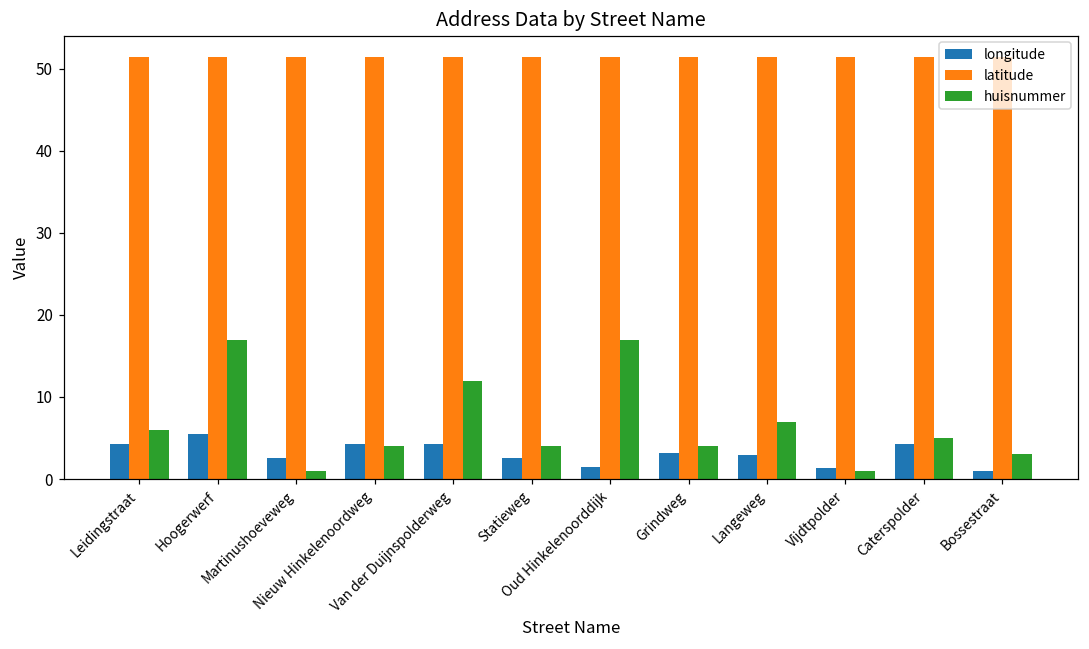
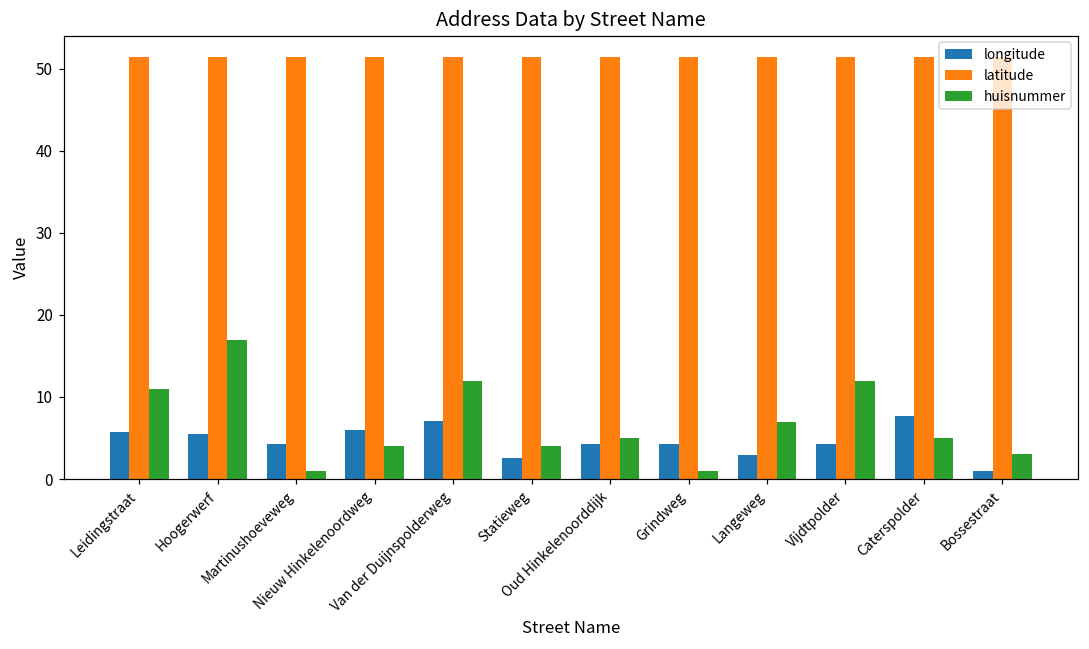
  {
    "longitude": {
-     "Leidingstraat": 4,
+     "Leidingstraat": 6,
      "Hoogerwerf": 6,
-     "Martinushoeveweg": 3,
-     "Nieuw Hinkelenoordweg": 4,
-     "Van der Duijnspolderweg": 4,
+     "Martinushoeveweg": 4,
+     "Nieuw Hinkelenoordweg": 6,
+     "Van der Duijnspolderweg": 7,
      "Statieweg": 3,
-     "Oud Hinkelenoorddijk": 2,
-     "Grindweg": 3,
+     "Oud Hinkelenoorddijk": 4,
+     "Grindweg": 4,
      "Langeweg": 3,
-     "Vijdtpolder": 1,
-     "Caterspolder": 4,
+     "Vijdtpolder": 4,
+     "Caterspolder": 8,
      "Bossestraat": 1
    },
    "latitude": {
      "Leidingstraat": 51,
      "Hoogerwerf": 51,
      "Martinushoeveweg": 51,
      "Nieuw Hinkelenoordweg": 51,
      "Van der Duijnspolderweg": 51,
      "Statieweg": 51,
      "Oud Hinkelenoorddijk": 51,
      "Grindweg": 51,
      "Langeweg": 51,
      "Vijdtpolder": 51,
      "Caterspolder": 51
    },
    "huisnummer": {
-     "Leidingstraat": 6,
+     "Leidingstraat": 11,
      "Hoogerwerf": 17,
      "Martinushoeveweg": 1,
      "Nieuw Hinkelenoordweg": 4,
      "Van der Duijnspolderweg": 12,
      "Statieweg": 4,
-     "Oud Hinkelenoorddijk": 17,
-     "Grindweg": 4,
+     "Oud Hinkelenoorddijk": 5,
+     "Grindweg": 1,
      "Langeweg": 7,
-     "Vijdtpolder": 1,
+     "Vijdtpolder": 12,
      "Caterspolder": 5,
      "Bossestraat": 3
    }
  }
